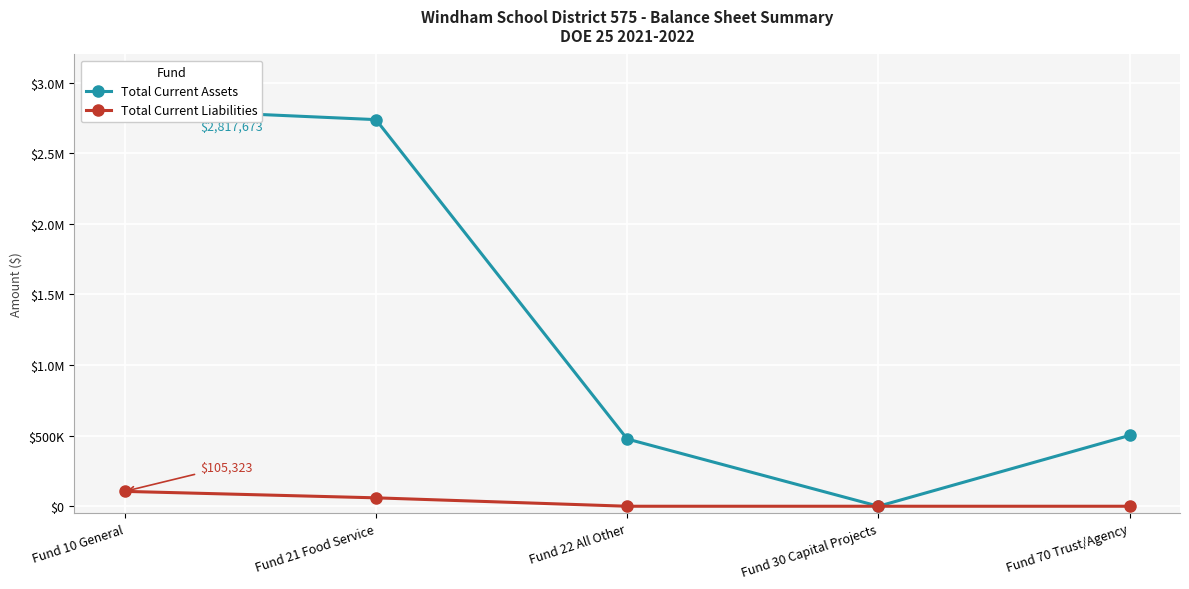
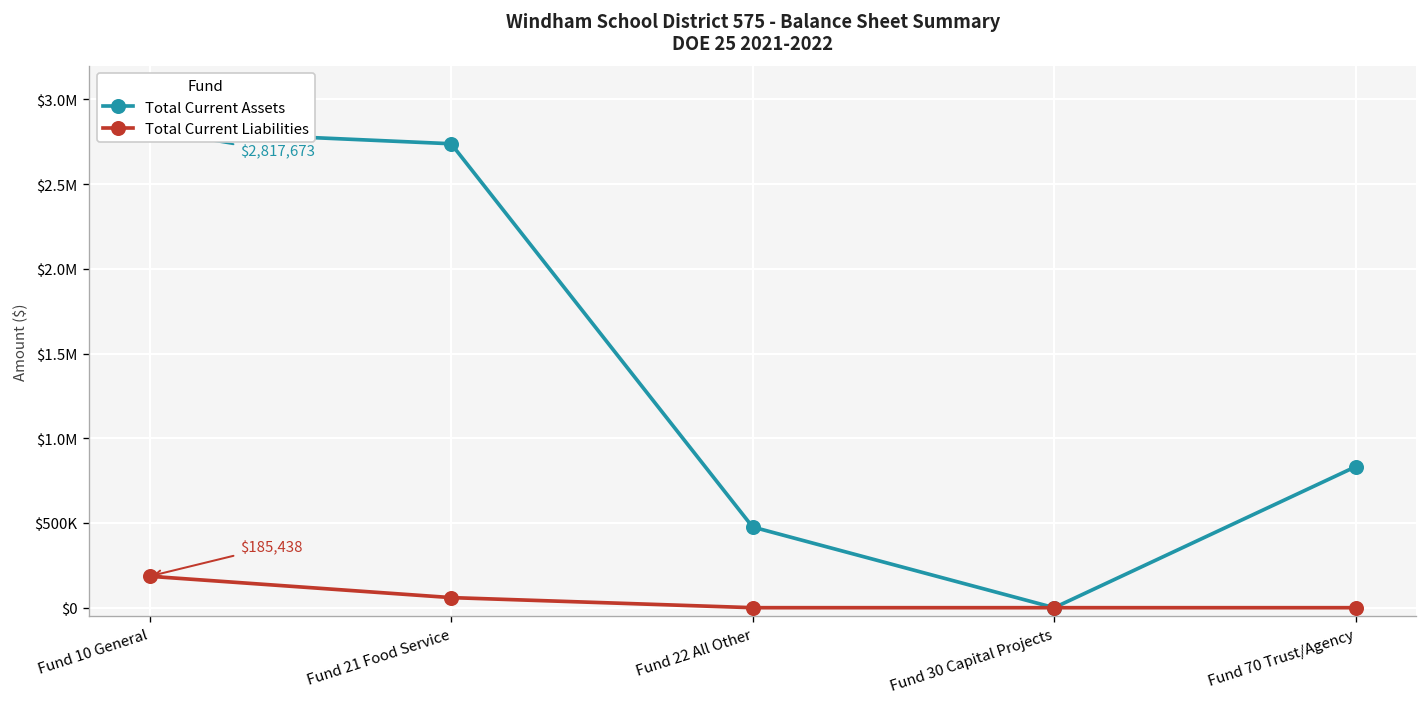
  {
    "Total Current Assets": {
      "Fund 21 Food Service": "$2740000",
      "Fund 22 All Other": "$480000",
-     "Fund 70 Trust/Agency": "$500000"
+     "Fund 70 Trust/Agency": "$830000"
    },
    "Total Current Liabilities": {
-     "Fund 10 General": "$105,323"
+     "Fund 10 General": "$185,438"
    }
  }
